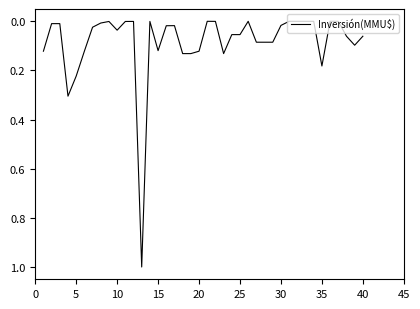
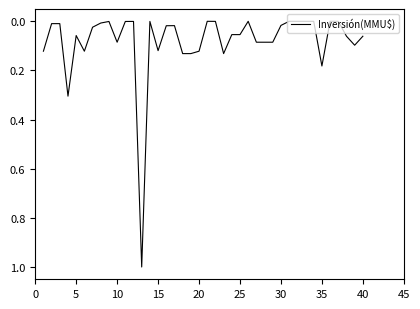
  {
-   "5": 0.22,
-   "10": 0.04,
+   "5": 0.06,
+   "10": 0.09,
    "15": 0.12,
    "20": 0.12,
    "25": 0.05,
    "30": 0.02,
    "35": 0.18,
    "40": 0.06
  }
